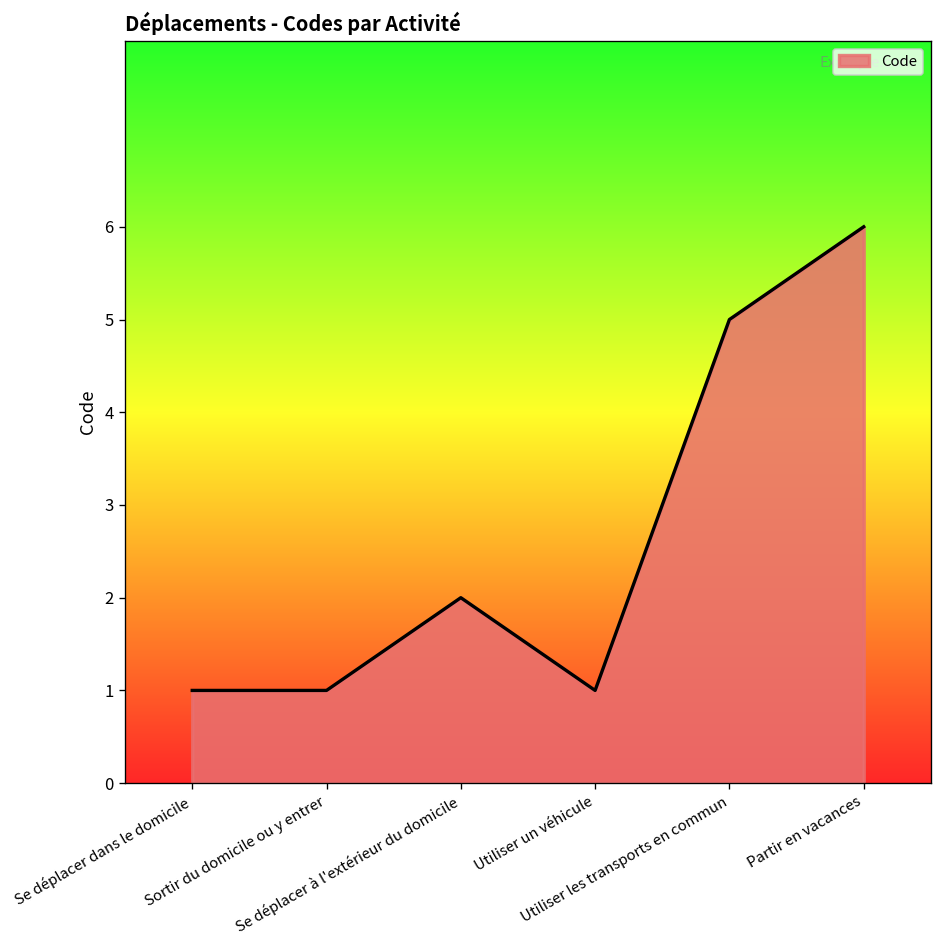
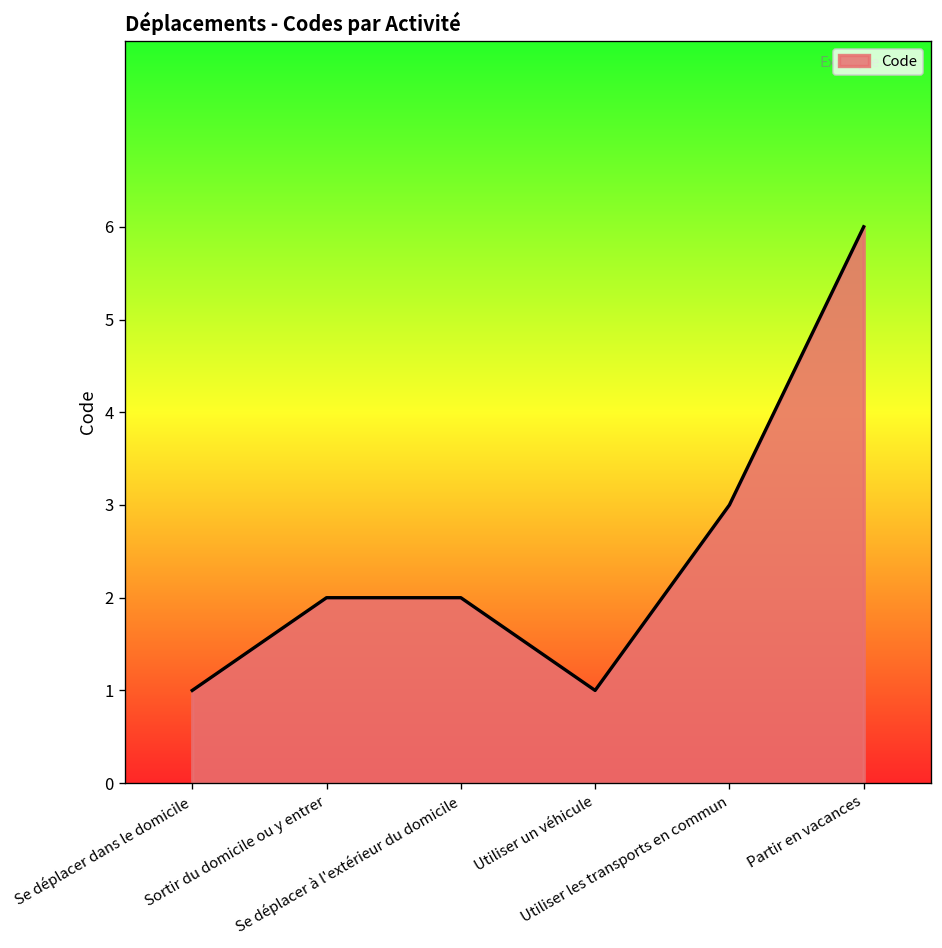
  {
    "Se déplacer dans le domicile": 1,
-   "Sortir du domicile ou y entrer": 1,
+   "Sortir du domicile ou y entrer": 2,
    "Se déplacer à l'extérieur du domicile": 2,
    "Utiliser un véhicule": 1,
-   "Utiliser les transports en commun": 5,
+   "Utiliser les transports en commun": 3,
    "Partir en vacances": 6
  }
